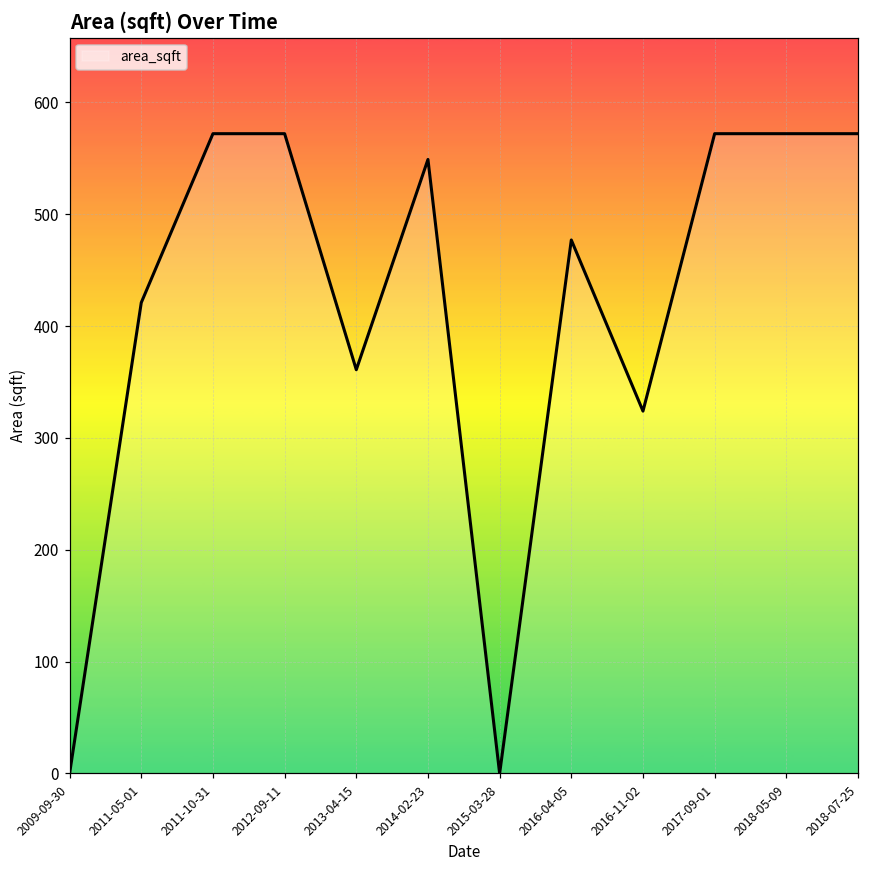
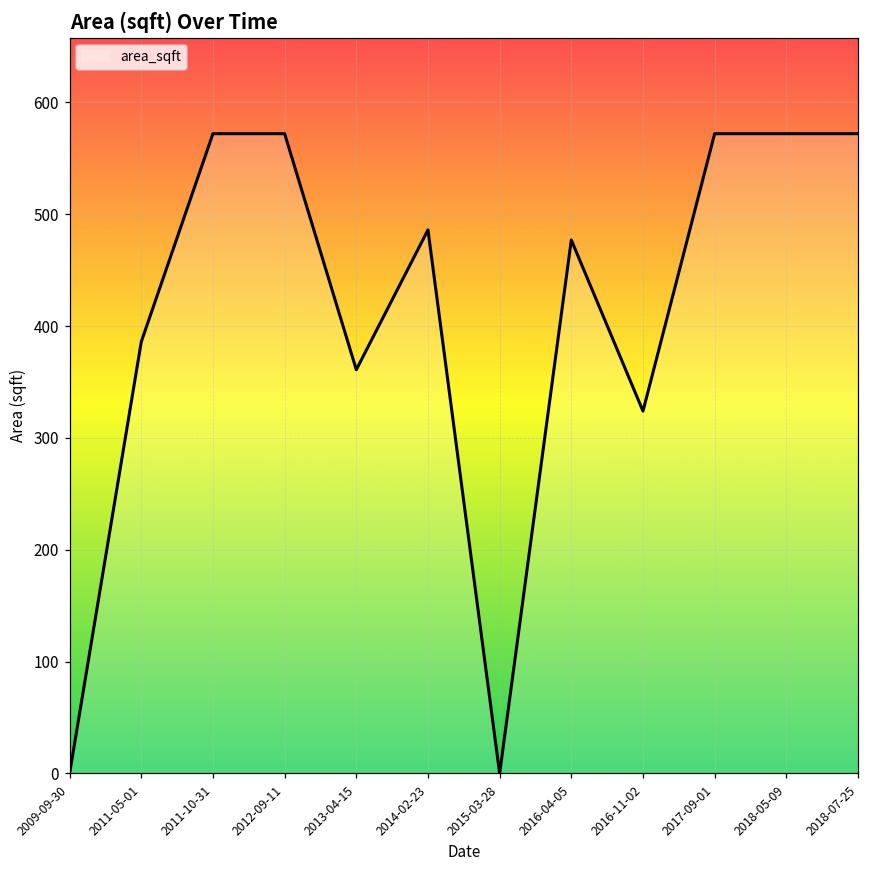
  {
    "2009-09-30": 0,
-   "2011-05-01": 421,
+   "2011-05-01": 386,
    "2011-10-31": 572,
    "2012-09-11": 572,
    "2013-04-15": 361,
-   "2014-02-23": 549,
+   "2014-02-23": 486,
    "2015-03-28": 0,
    "2016-04-05": 477,
    "2016-11-02": 324,
    "2017-09-01": 572,
    "2018-05-09": 572,
    "2018-07-25": 572
  }
